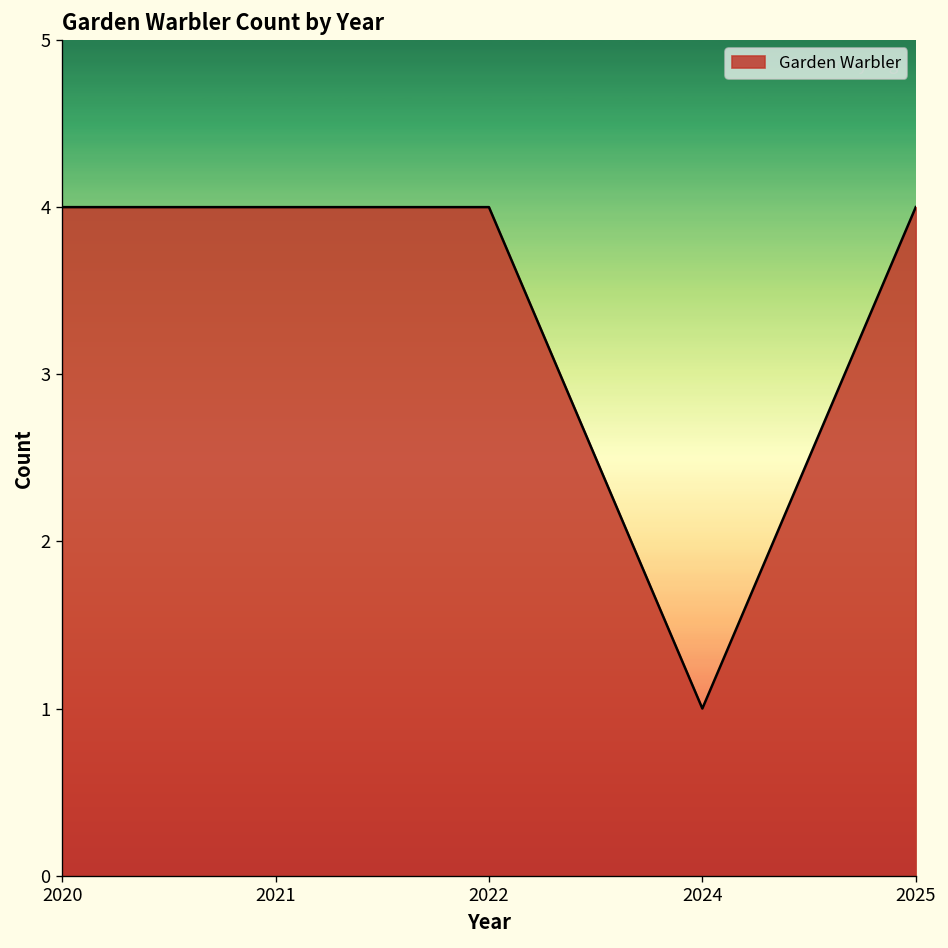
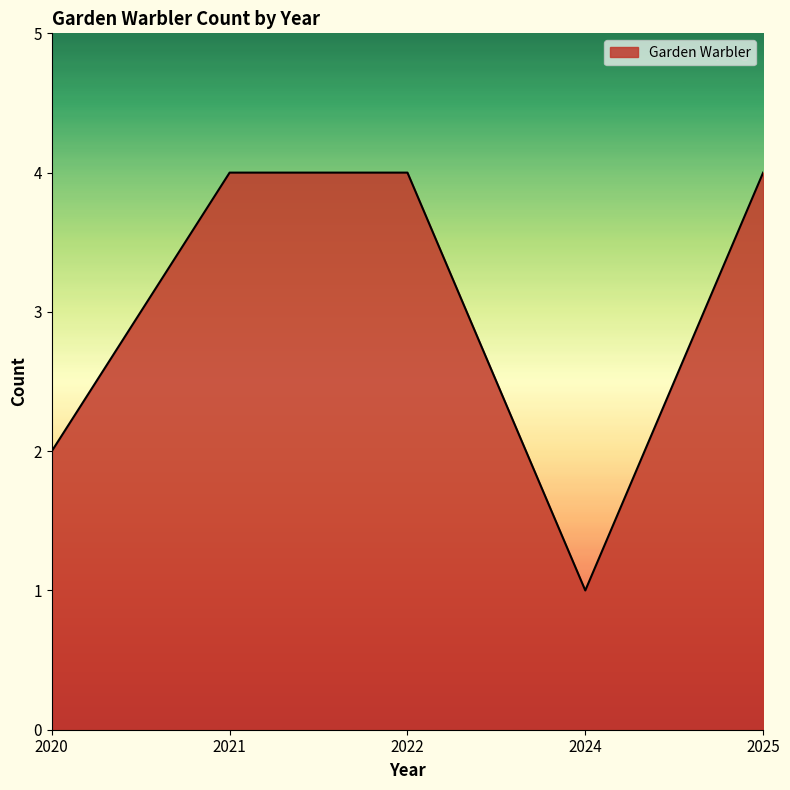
  {
-   "2020": 4,
+   "2020": 2,
    "2021": 4,
    "2022": 4,
    "2024": 1,
    "2025": 4
  }
